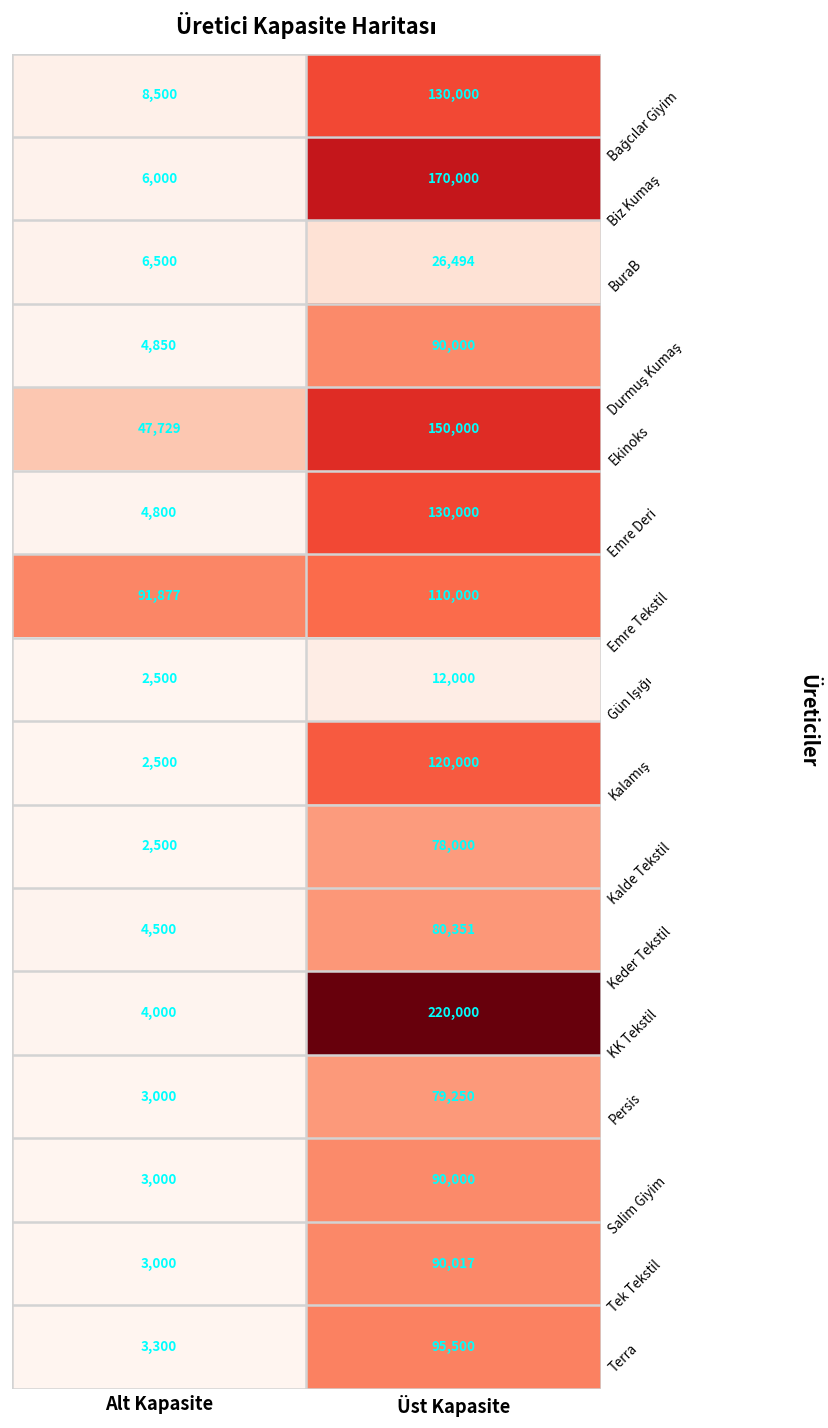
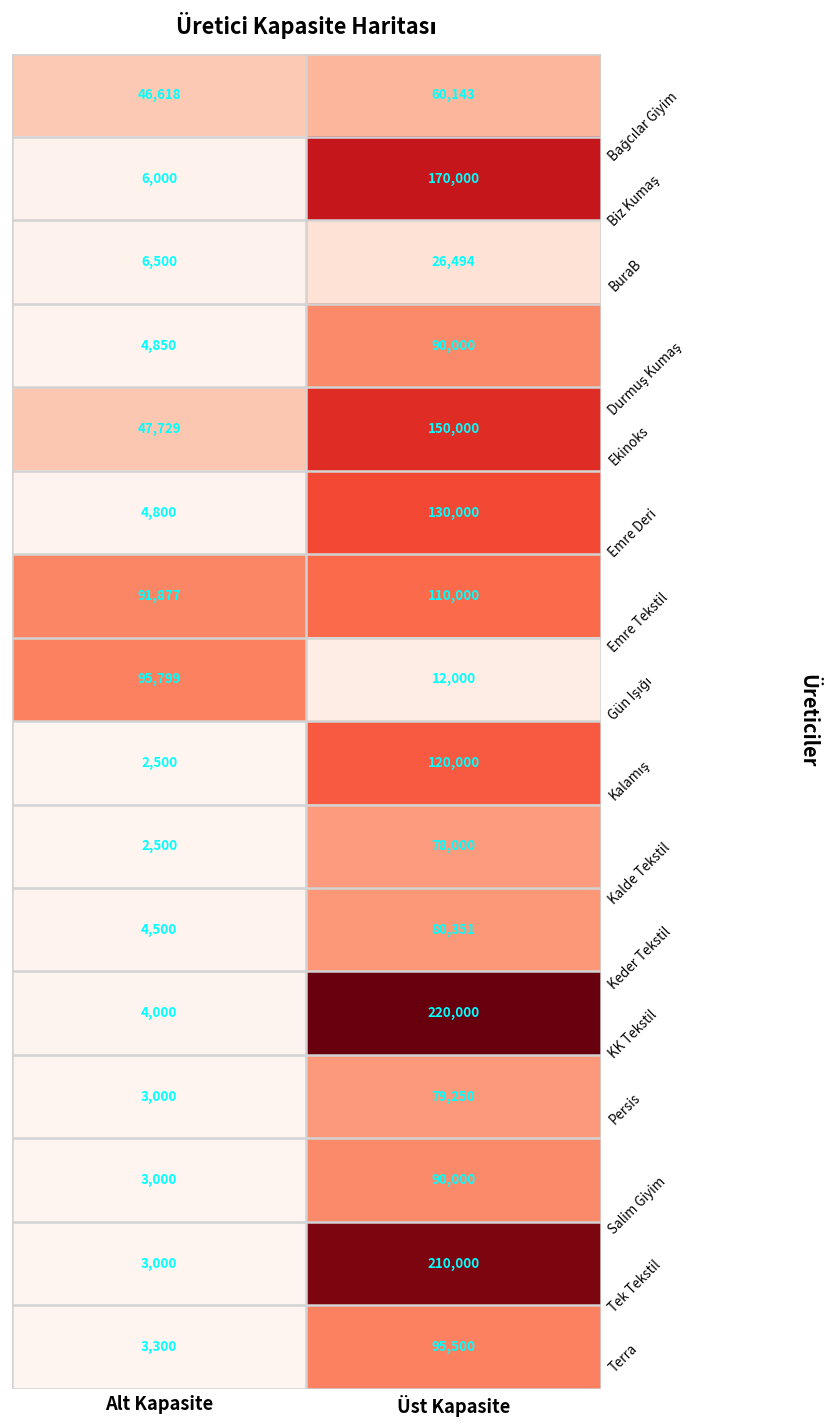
  {
    "Bağcılar Giyim": {
-     "Alt Kapasite": "8,500",
-     "Üst Kapasite": "130,000"
+     "Alt Kapasite": "46,618",
+     "Üst Kapasite": "60,143"
    },
    "Biz Kumaş": {
      "Alt Kapasite": "6,000",
      "Üst Kapasite": "170,000"
    },
    "BuraB": {
      "Alt Kapasite": "6,500",
      "Üst Kapasite": "26,494"
    },
    "Durmuş Kumaş": {
      "Alt Kapasite": "4,850",
      "Üst Kapasite": "90,000"
    },
    "Ekinoks": {
      "Alt Kapasite": "47,729",
      "Üst Kapasite": "150,000"
    },
    "Emre Deri": {
      "Alt Kapasite": "4,800",
      "Üst Kapasite": "130,000"
    },
    "Emre Tekstil": {
      "Alt Kapasite": "91,877",
      "Üst Kapasite": "110,000"
    },
    "Gün Işığı": {
-     "Alt Kapasite": "2,500",
+     "Alt Kapasite": "95,799",
      "Üst Kapasite": "12,000"
    },
    "Kalamış": {
      "Alt Kapasite": "2,500",
      "Üst Kapasite": "120,000"
    },
    "Kalde Tekstil": {
      "Alt Kapasite": "2,500",
      "Üst Kapasite": "78,000"
    },
    "Keder Tekstil": {
      "Alt Kapasite": "4,500",
      "Üst Kapasite": "80,351"
    },
    "KK Tekstil": {
      "Alt Kapasite": "4,000",
      "Üst Kapasite": "220,000"
    },
    "Persis": {
      "Alt Kapasite": "3,000",
      "Üst Kapasite": "79,250"
    },
    "Salim Giyim": {
      "Alt Kapasite": "3,000",
      "Üst Kapasite": "90,000"
    },
    "Tek Tekstil": {
      "Alt Kapasite": "3,000",
-     "Üst Kapasite": "90,017"
+     "Üst Kapasite": "210,000"
    },
    "Terra": {
      "Alt Kapasite": "3,300",
      "Üst Kapasite": "95,500"
    }
  }
